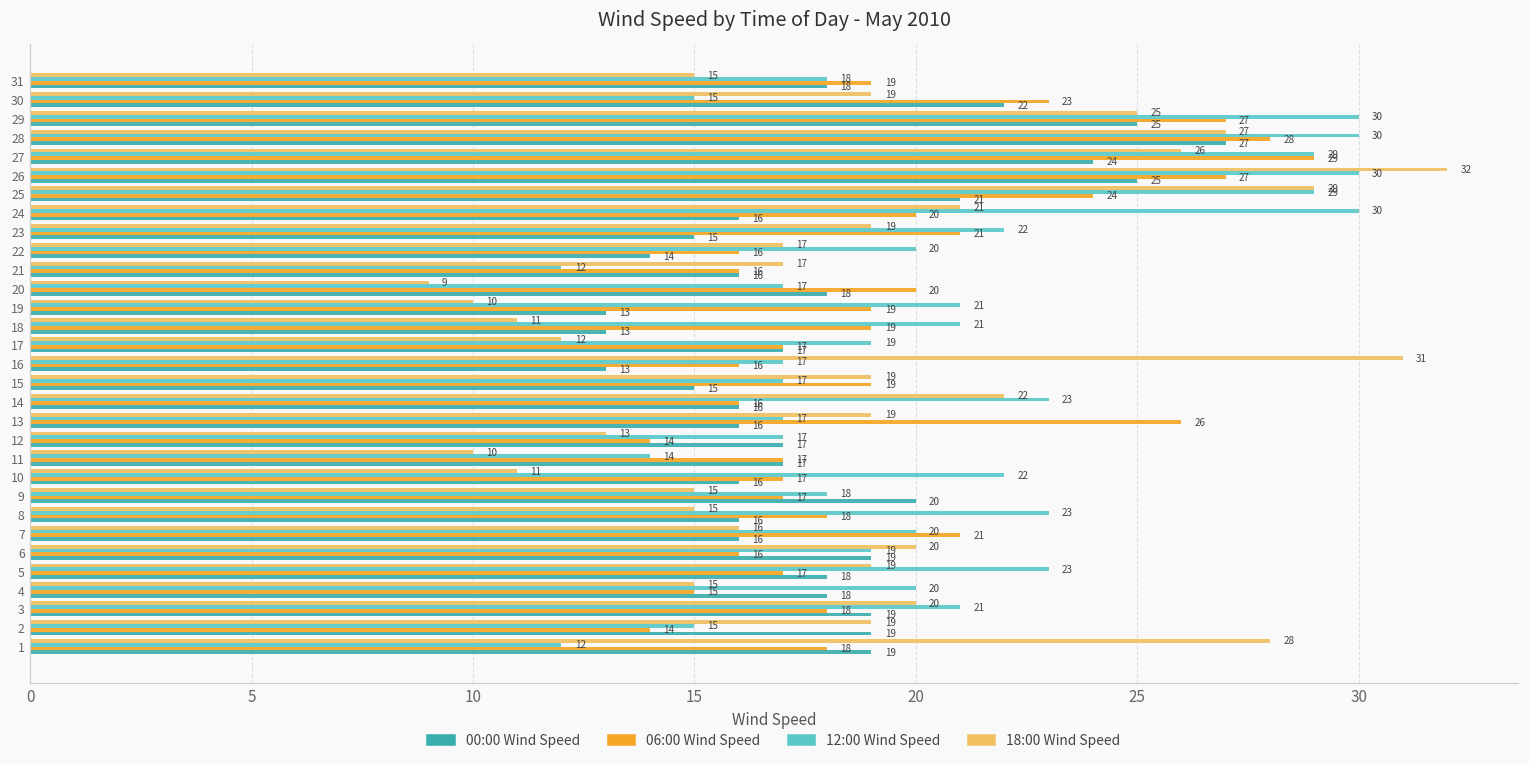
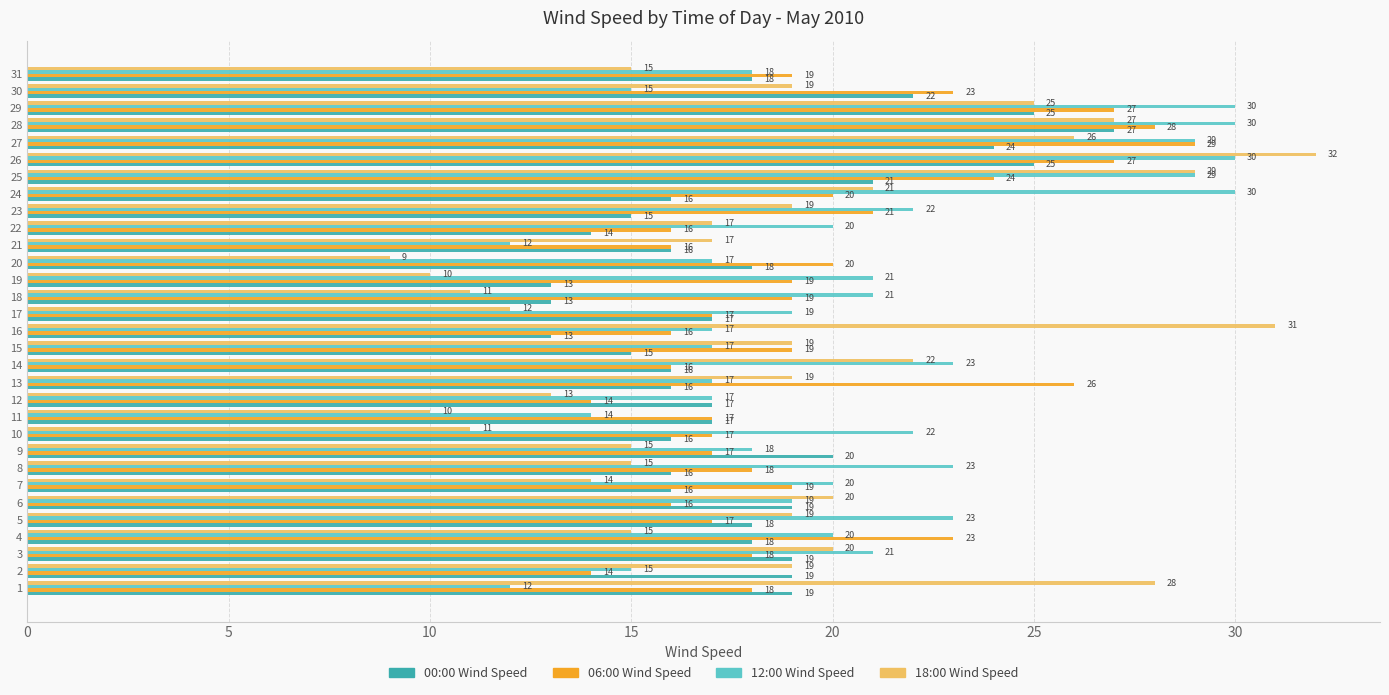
  {
    "06:00 Wind Speed": {
      "31": 19,
      "30": 23,
      "29": 27,
      "28": 28,
      "26": 27,
      "25": 24,
      "24": 20,
      "23": 21,
      "22": 16,
      "20": 20,
      "19": 19,
      "18": 19,
      "16": 16,
      "13": 26,
      "12": 14,
      "10": 17,
      "9": 17,
      "8": 18,
-     "7": 21,
+     "7": 19,
      "6": 16,
      "5": 17,
-     "4": 15,
+     "4": 23,
      "3": 18,
      "2": 14,
      "1": 18
    },
    "18:00 Wind Speed": {
      "31": 15,
      "30": 19,
      "29": 25,
      "28": 27,
      "27": 26,
      "26": 32,
      "23": 19,
      "22": 17,
      "21": 17,
      "20": 9,
      "19": 10,
      "18": 11,
      "17": 12,
      "16": 31,
      "14": 22,
      "13": 19,
      "12": 13,
      "11": 10,
      "10": 11,
      "9": 15,
      "8": 15,
-     "7": 16,
+     "7": 14,
      "6": 20,
      "3": 20,
      "1": 28
    }
  }
